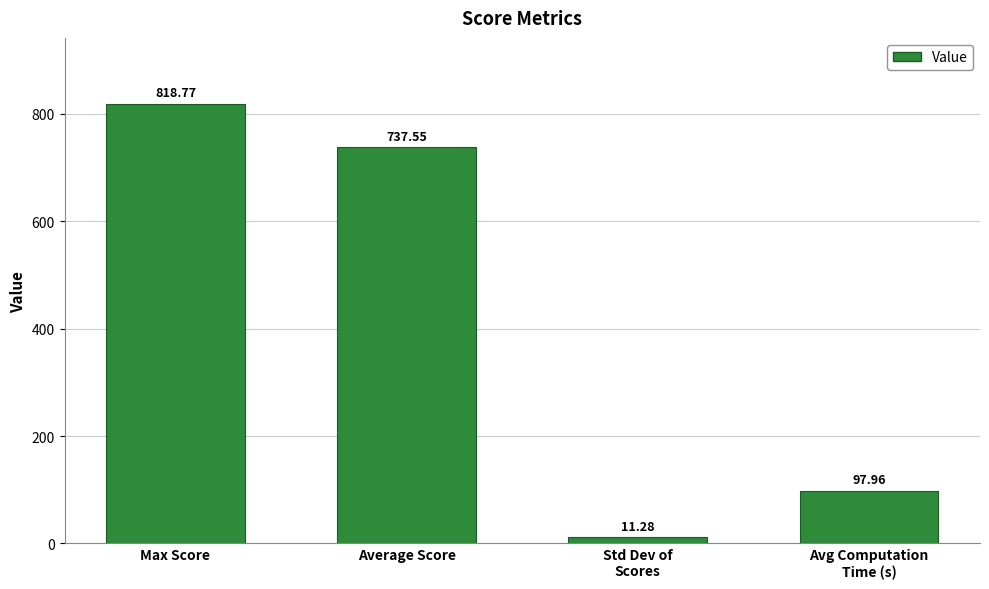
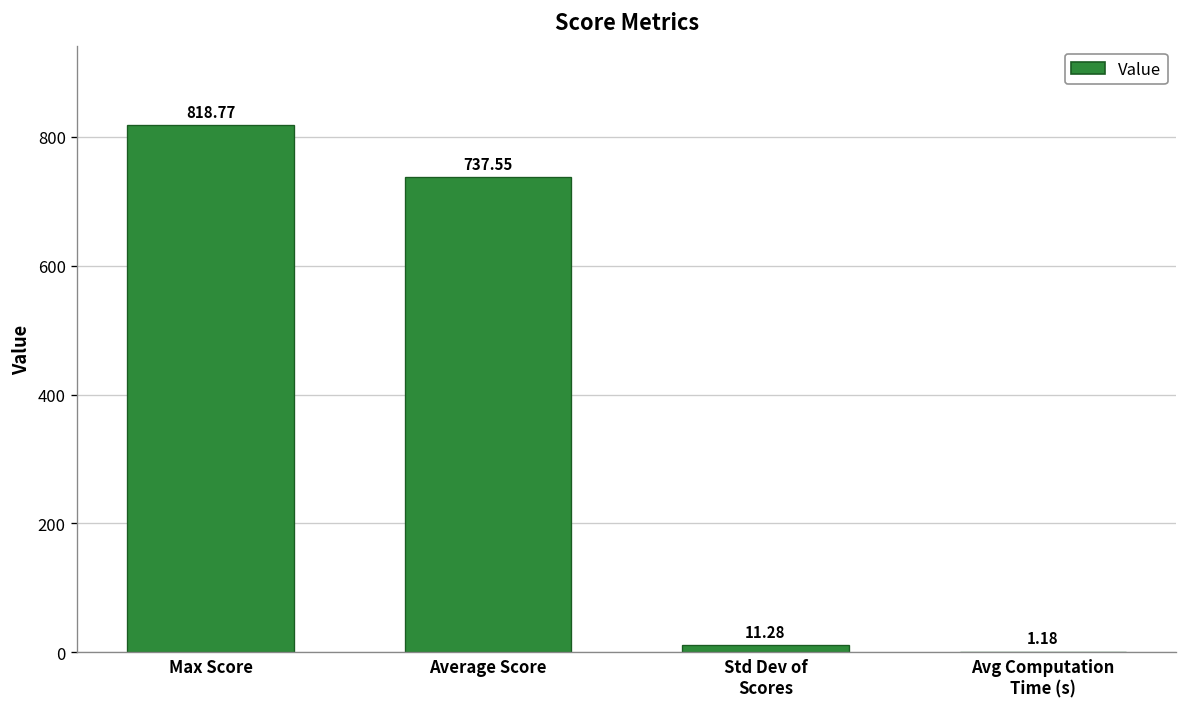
  {
    "Max Score": 818.77,
    "Average Score": 737.55,
    "Std Dev of Scores": 11.28,
-   "Avg Computation Time (s)": 97.96
+   "Avg Computation Time (s)": 1.18
  }
